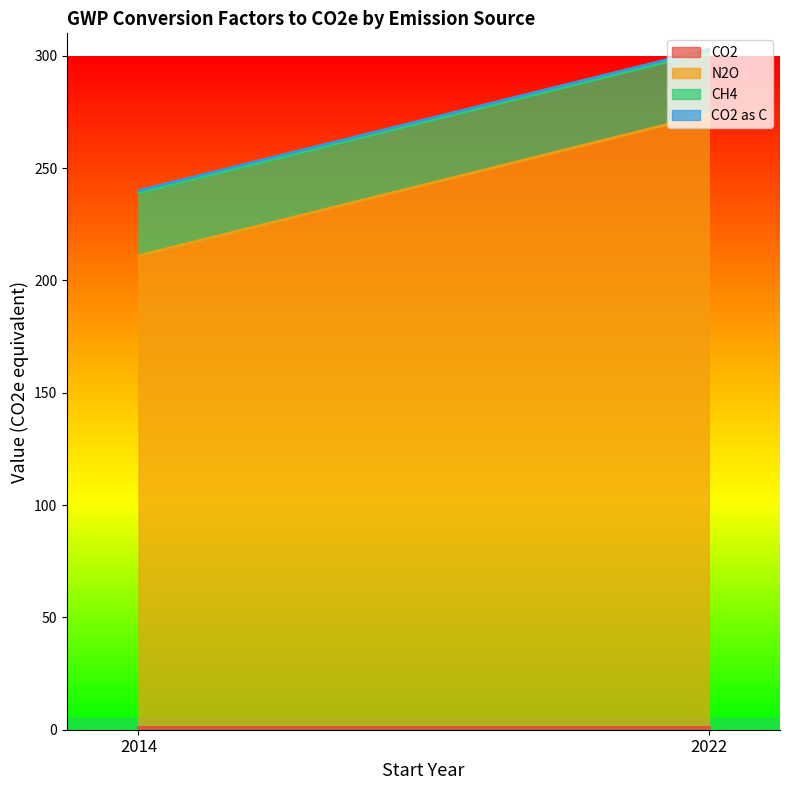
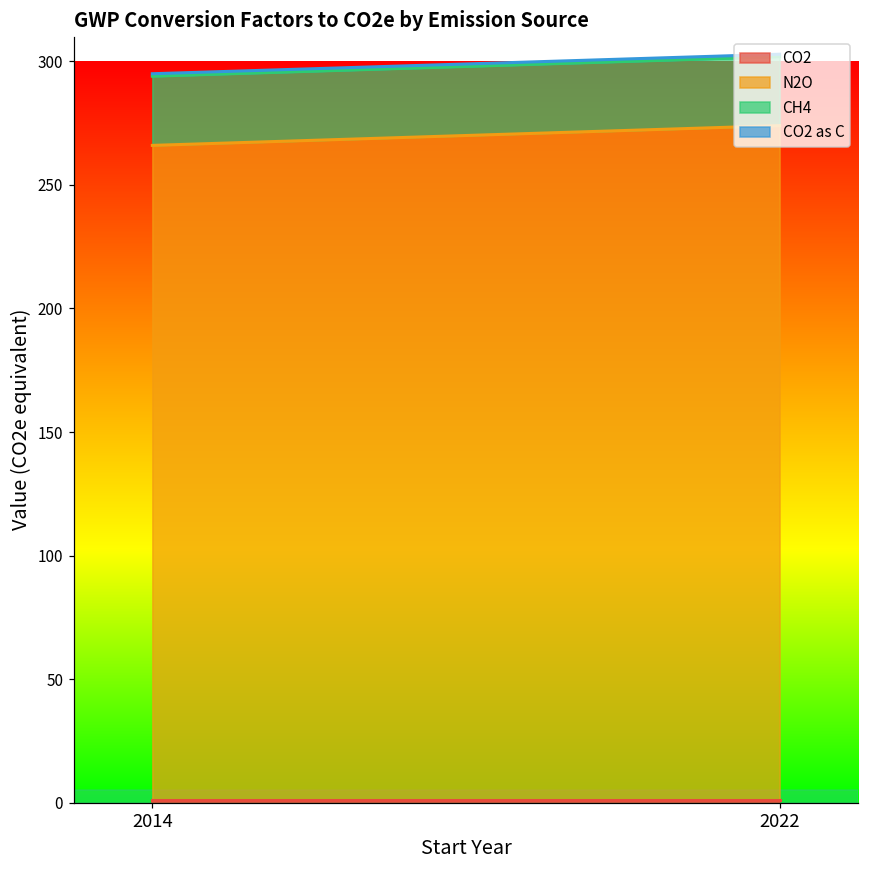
  {
    "N2O": {
-     "2014": 210
+     "2014": 265
    }
  }
